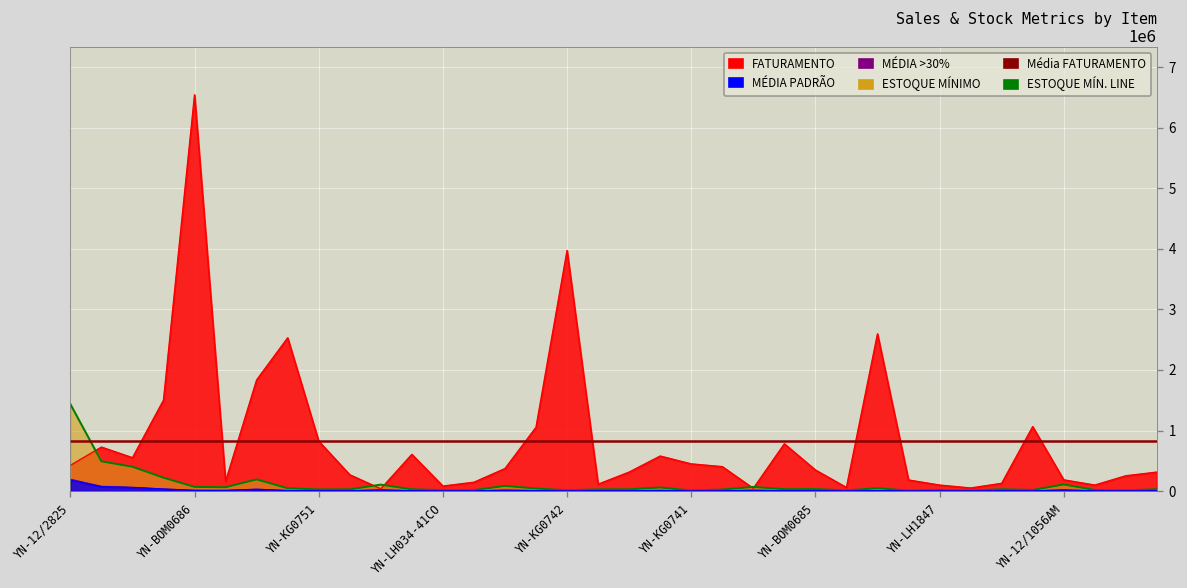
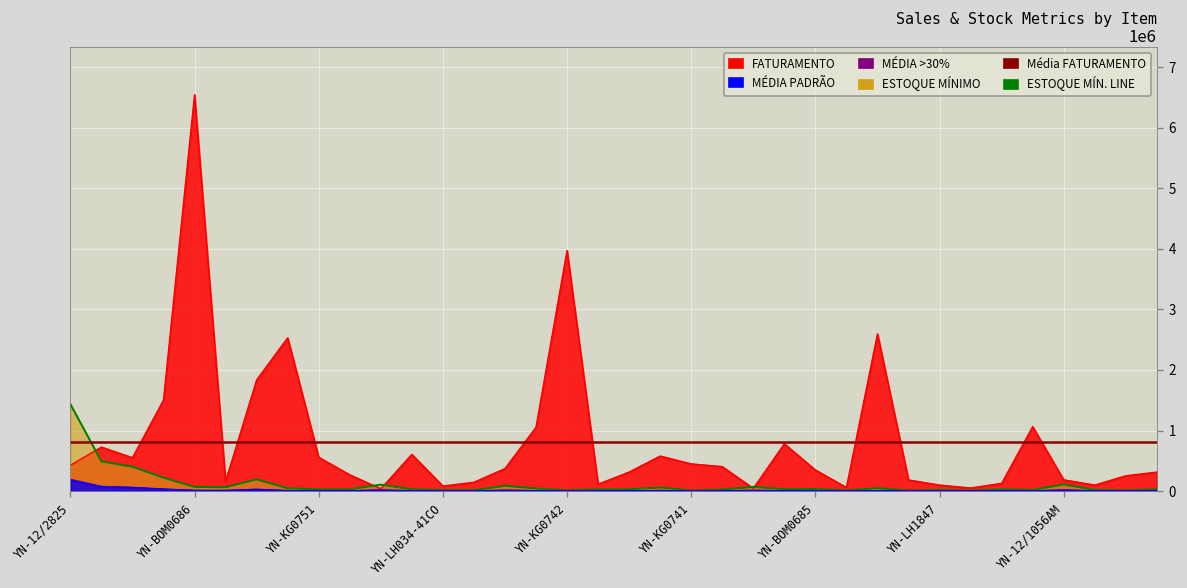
  {
    "FATURAMENTO": {
      "YN-12/2825": 400000,
      "YN-BOM0686": 6500000,
-     "YN-KG0751": 800000,
+     "YN-KG0751": 600000,
      "YN-LH034-41CO": 100000,
      "YN-KG0742": 4000000,
      "YN-KG0741": 400000,
      "YN-BOM0685": 300000,
      "YN-12/1056AM": 200000
    },
    "ESTOQUE MÍNIMO": {
      "YN-12/2825": 1400000,
      "YN-BOM0686": 100000,
      "YN-12/1056AM": 100000
    }
  }
